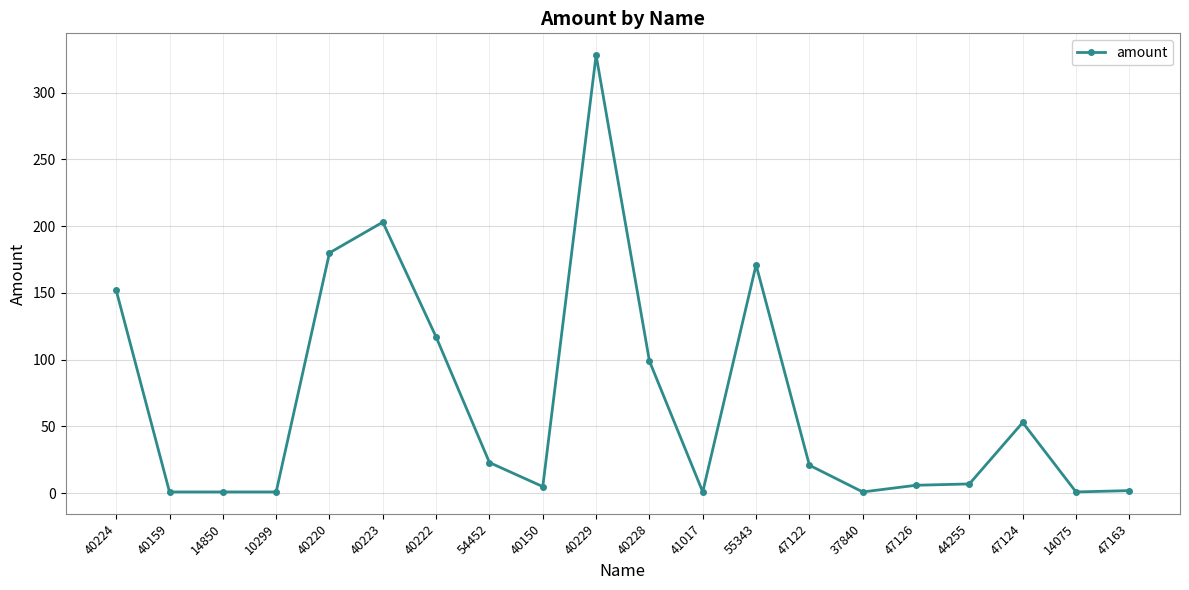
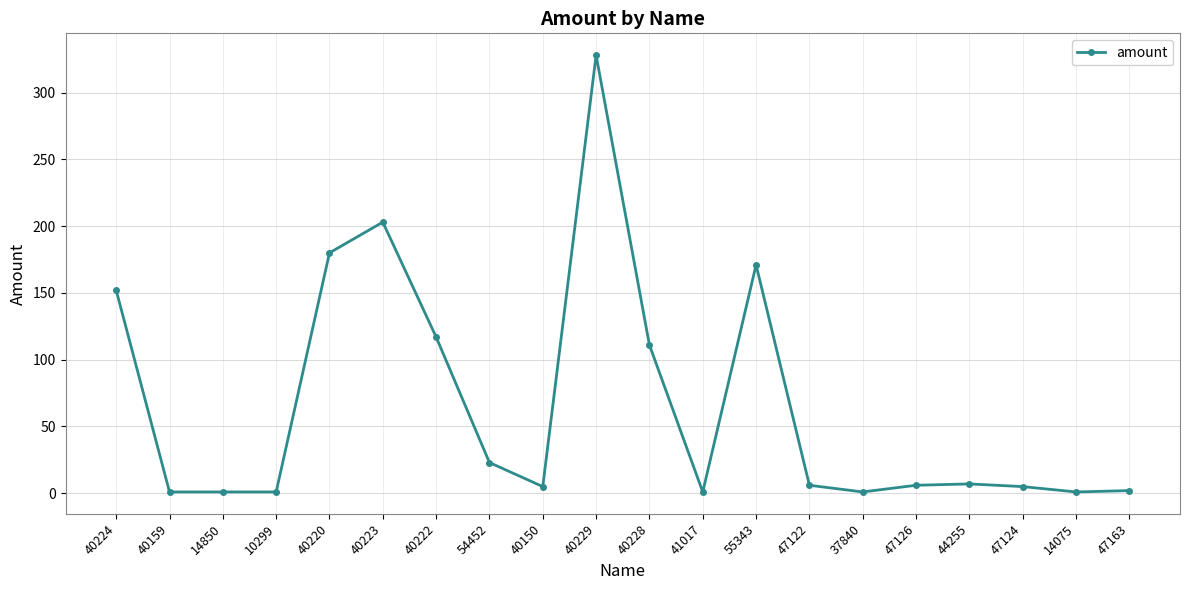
  {
    "40224": 152,
    "40159": 1,
    "14850": 1,
    "10299": 1,
    "40220": 180,
    "40223": 203,
    "40222": 117,
    "54452": 23,
    "40150": 5,
    "40229": 328,
-   "40228": 99,
+   "40228": 111,
    "41017": 1,
    "55343": 171,
-   "47122": 21,
+   "47122": 6,
    "37840": 1,
    "47126": 6,
    "44255": 7,
-   "47124": 53,
+   "47124": 5,
    "14075": 1,
    "47163": 2
  }
